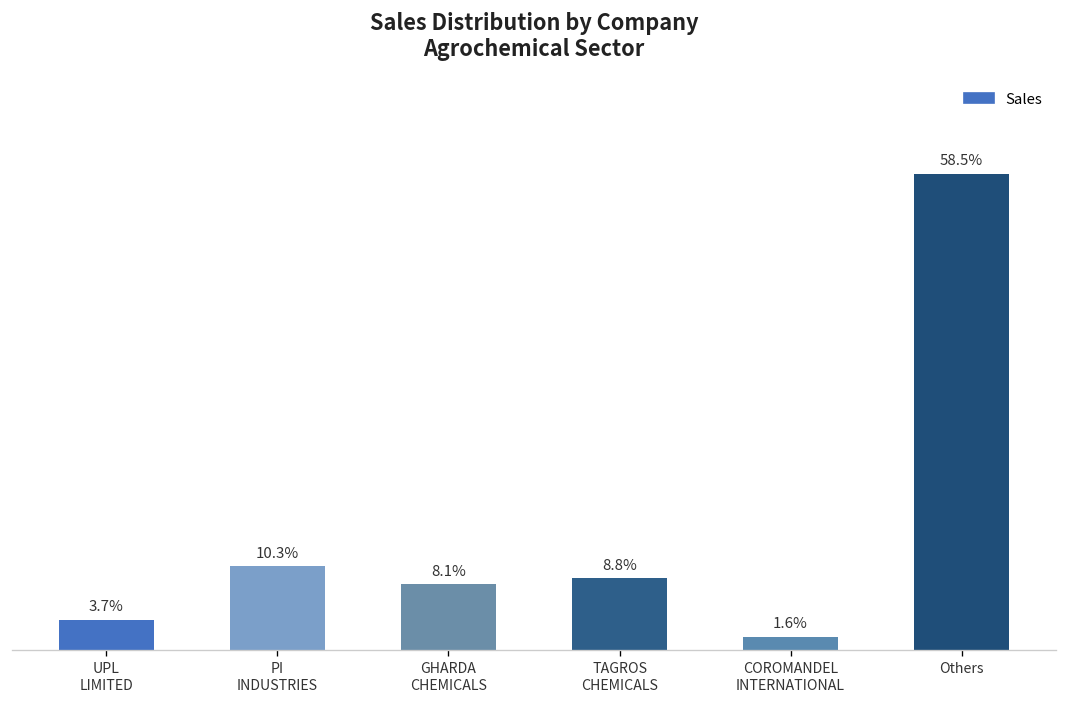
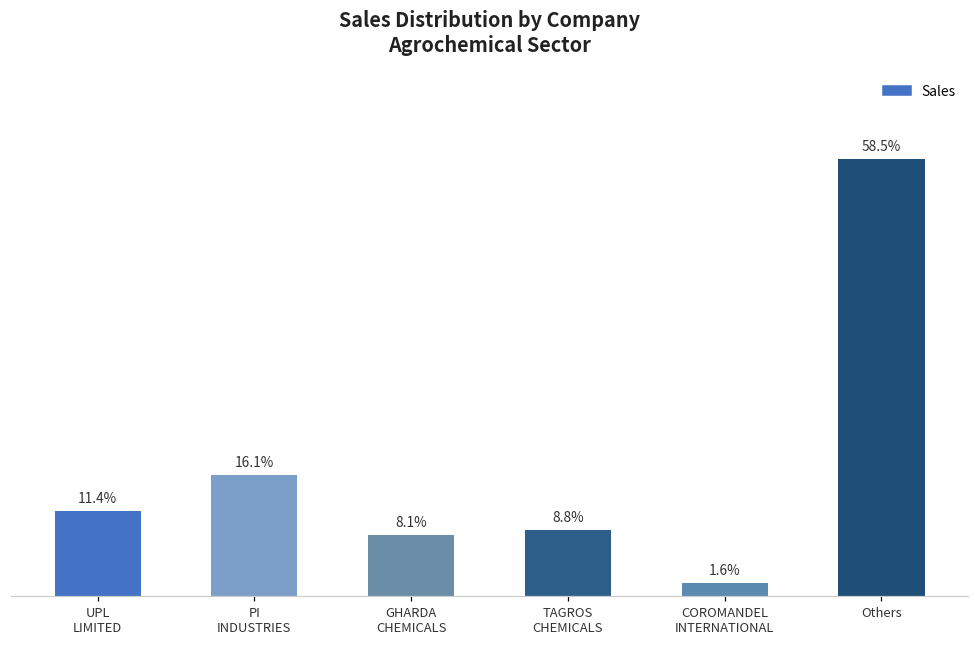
  {
-   "UPL LIMITED": "3.7%",
-   "PI INDUSTRIES": "10.3%",
+   "UPL LIMITED": "11.4%",
+   "PI INDUSTRIES": "16.1%",
    "GHARDA CHEMICALS": "8.1%",
    "TAGROS CHEMICALS": "8.8%",
    "COROMANDEL INTERNATIONAL": "1.6%",
    "Others": "58.5%"
  }
